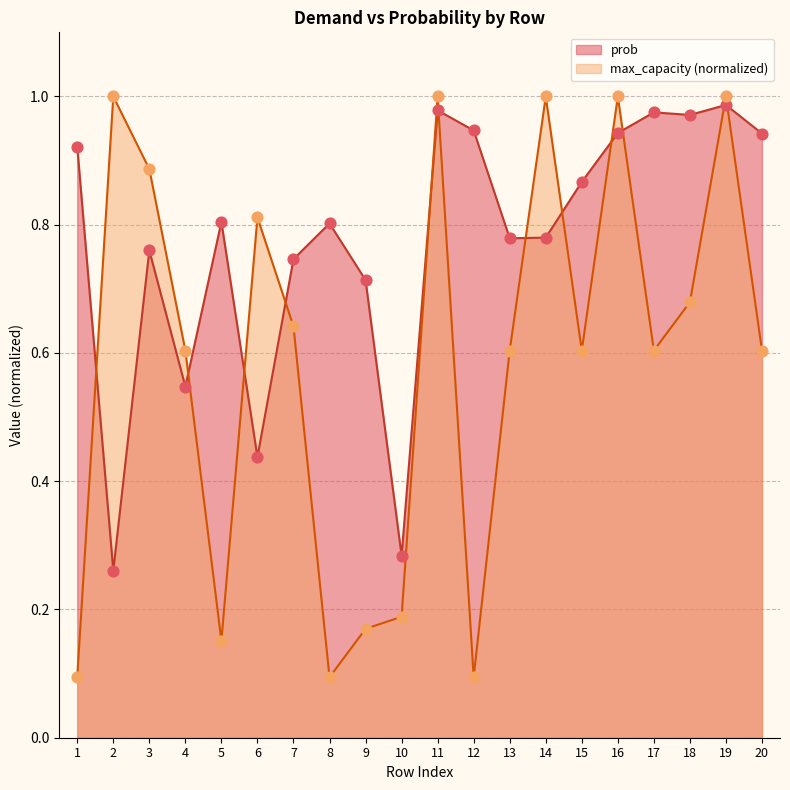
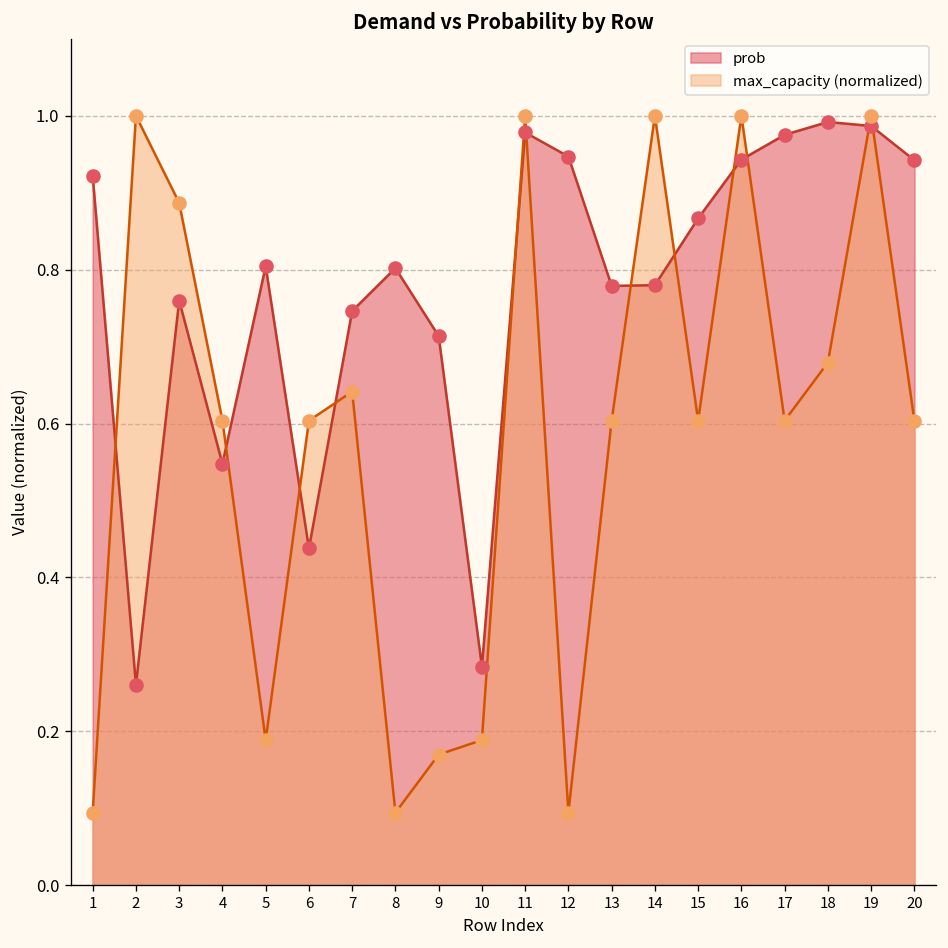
  {
    "prob": {
      "1": 0.92,
      "2": 0.26,
      "3": 0.76,
      "4": 0.55,
      "5": 0.80,
      "6": 0.44,
      "7": 0.75,
      "8": 0.80,
      "9": 0.71,
      "10": 0.28,
      "11": 0.98,
      "12": 0.95,
      "13": 0.78,
      "14": 0.78,
      "15": 0.87,
      "16": 0.94,
      "17": 0.98,
-     "18": 0.97,
+     "18": 0.99,
      "19": 0.99,
      "20": 0.94
    },
    "max_capacity (normalized)": {
      "1": 0.09,
      "2": 1.00,
      "3": 0.89,
      "4": 0.60,
-     "5": 0.15,
-     "6": 0.81,
+     "5": 0.19,
+     "6": 0.60,
      "7": 0.64,
      "8": 0.09,
      "9": 0.17,
      "10": 0.19,
      "11": 1.00,
      "12": 0.09,
      "13": 0.60,
      "14": 1.00,
      "15": 0.60,
      "16": 1.00,
      "17": 0.60,
      "18": 0.68,
      "19": 1.00,
      "20": 0.60
    }
  }
